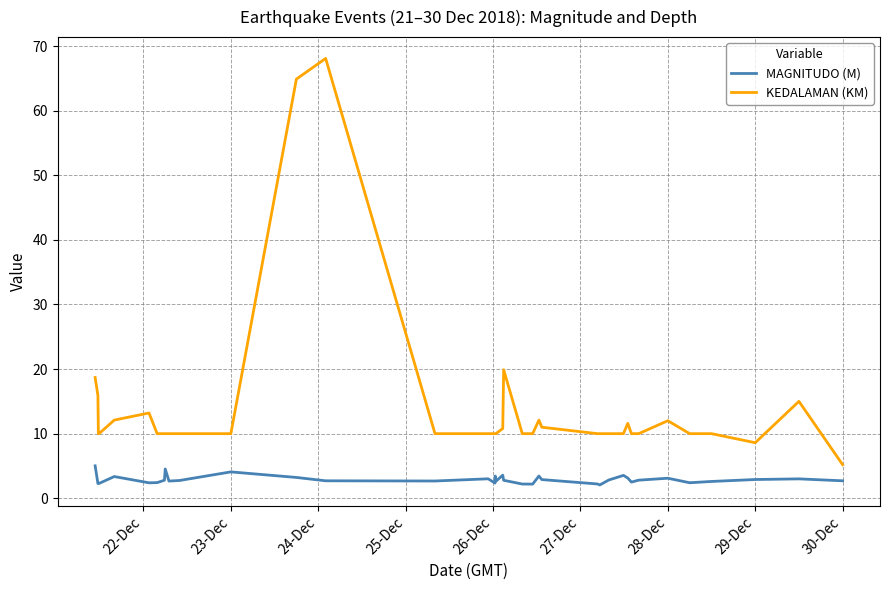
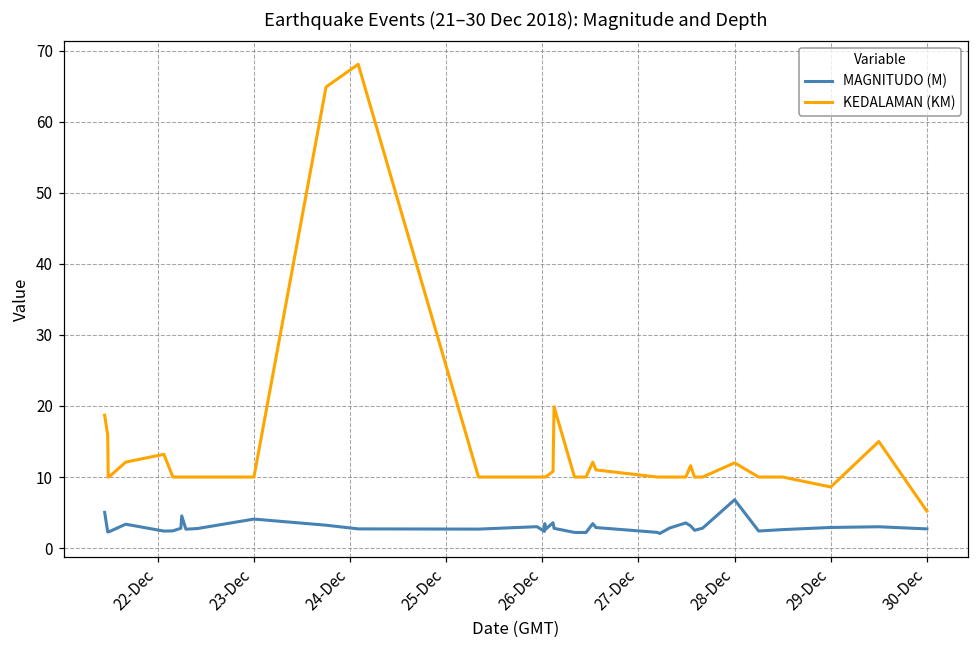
  {
    "MAGNITUDO (M)": {
-     "28-Dec": 3,
+     "28-Dec": 7,
      "29-Dec": 3,
      "30-Dec": 3
    },
    "KEDALAMAN (KM)": {
      "28-Dec": 12,
      "29-Dec": 9,
      "30-Dec": 5
    }
  }
